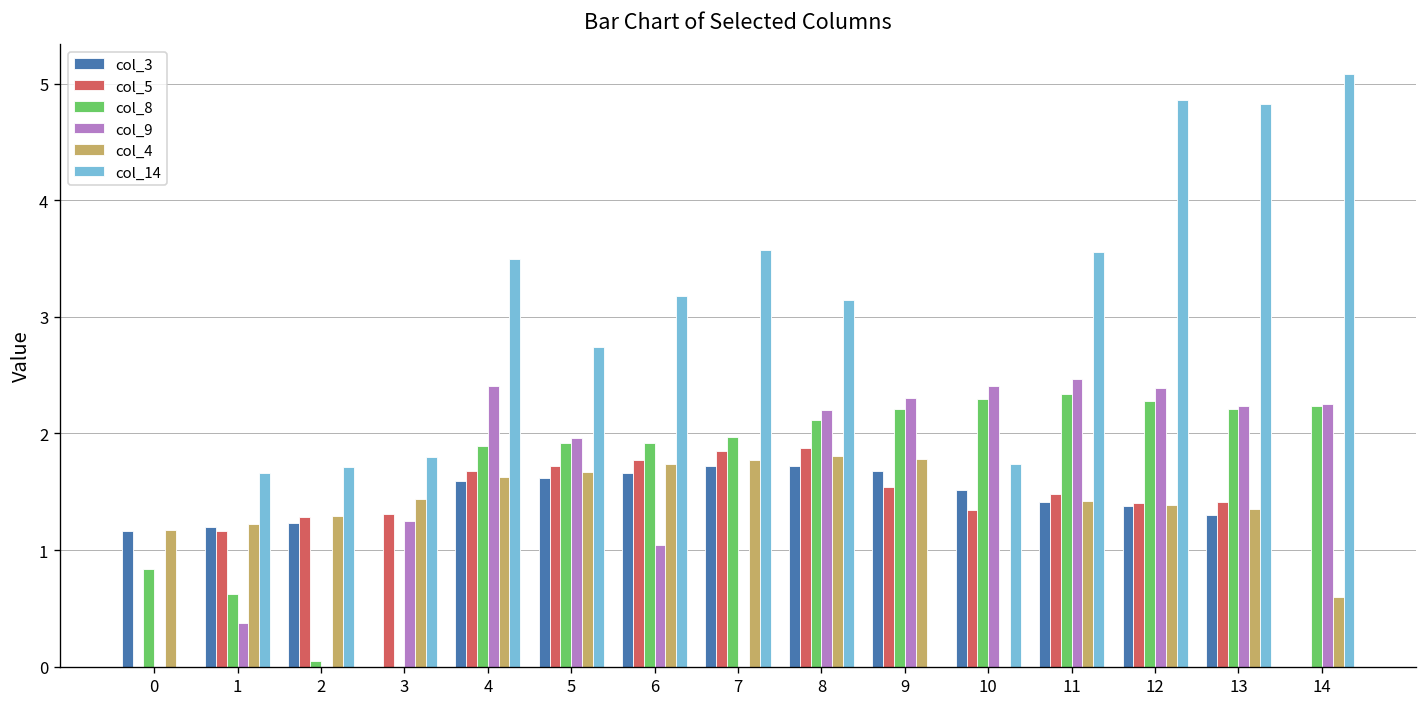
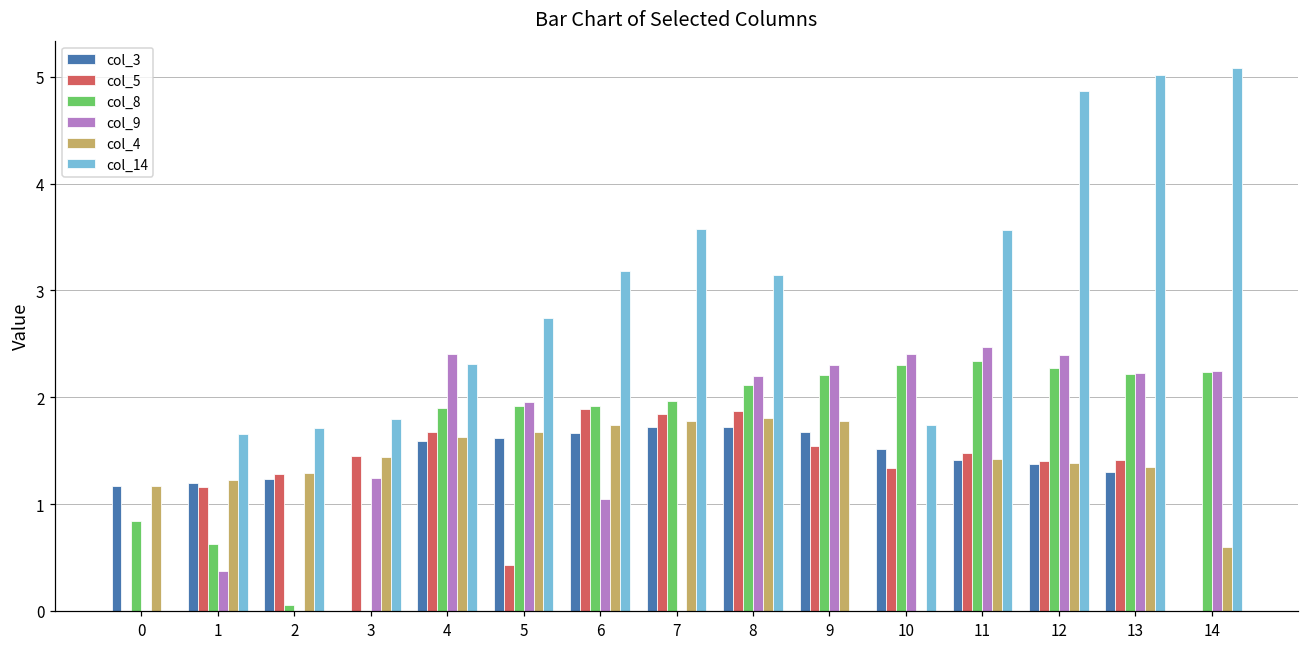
  {
    "col_3": {
      "0": 1.2,
      "1": 1.2,
      "2": 1.2,
      "3": 0.0,
      "4": 1.6,
      "5": 1.6,
      "6": 1.7,
      "7": 1.7,
      "8": 1.7,
      "9": 1.7,
      "10": 1.5,
      "11": 1.4,
      "12": 1.4,
      "13": 1.3,
      "14": 0.0
    },
    "col_5": {
      "0": 0.0,
      "1": 1.2,
      "2": 1.3,
-     "3": 1.3,
+     "3": 1.5,
      "4": 1.7,
-     "5": 1.7,
-     "6": 1.8,
+     "5": 0.4,
+     "6": 1.9,
      "7": 1.8,
      "8": 1.9,
      "9": 1.5,
      "10": 1.3,
      "11": 1.5,
      "12": 1.4,
      "13": 1.4,
      "14": 0.0
    },
    "col_8": {
      "0": 0.8,
      "1": 0.6,
      "2": 0.1,
      "3": 0.0,
      "4": 1.9,
      "5": 1.9,
      "6": 1.9,
      "7": 2.0,
      "8": 2.1,
      "9": 2.2,
      "10": 2.3,
      "11": 2.3,
      "12": 2.3,
      "13": 2.2,
      "14": 2.2
    },
    "col_9": {
      "0": 0.0,
      "1": 0.4,
      "2": 0.0,
      "3": 1.2,
      "4": 2.4,
      "5": 2.0,
      "6": 1.0,
      "7": 0.0,
      "8": 2.2,
      "9": 2.3,
      "10": 2.4,
      "11": 2.5,
      "12": 2.4,
      "13": 2.2,
      "14": 2.3
    },
    "col_4": {
      "0": 1.2,
      "1": 1.2,
      "2": 1.3,
      "3": 1.4,
      "4": 1.6,
      "5": 1.7,
      "6": 1.7,
      "7": 1.8,
      "8": 1.8,
      "9": 1.8,
      "10": 0.0,
      "11": 1.4,
      "12": 1.4,
      "13": 1.3,
      "14": 0.6
    },
    "col_14": {
      "0": 0.0,
      "1": 1.7,
      "2": 1.7,
      "3": 1.8,
-     "4": 3.5,
+     "4": 2.3,
      "5": 2.7,
      "6": 3.2,
      "7": 3.6,
      "8": 3.1,
      "9": 0.0,
      "10": 1.7,
      "11": 3.6,
      "12": 4.9,
-     "13": 4.8,
+     "13": 5.0,
      "14": 5.1
    }
  }
